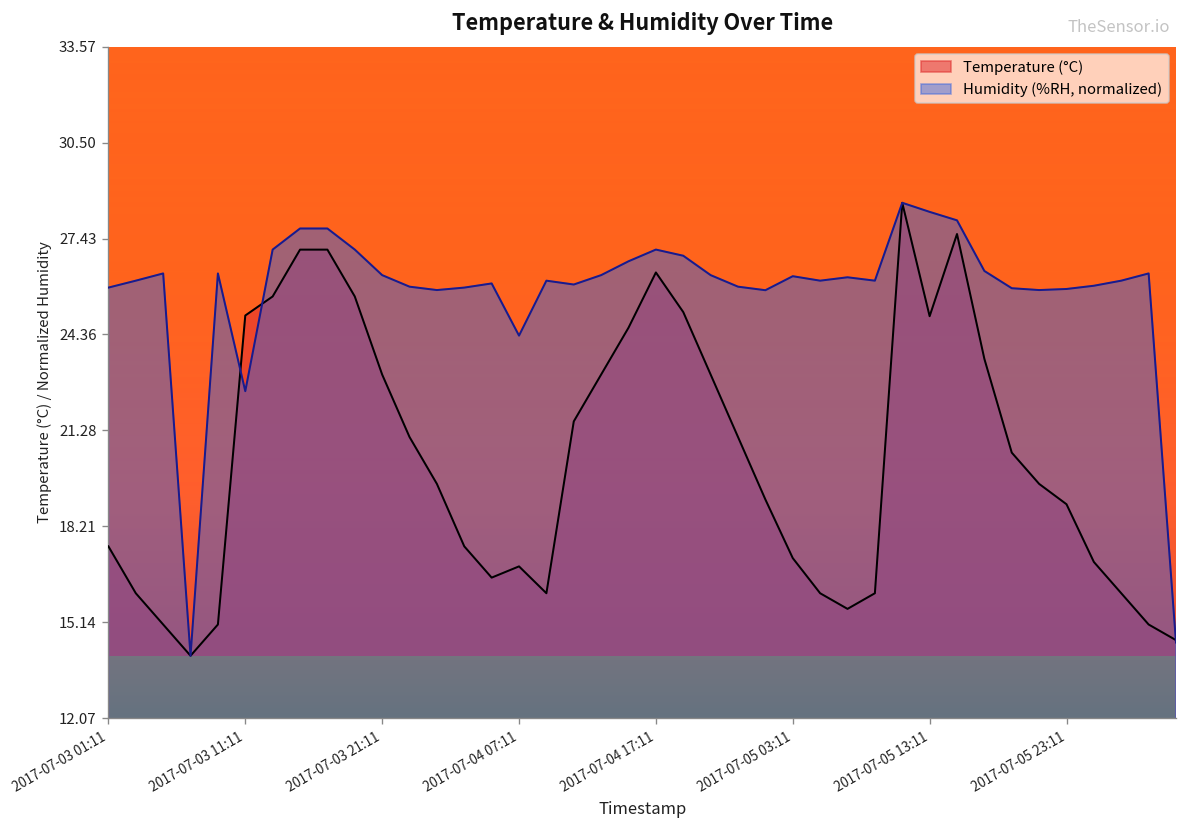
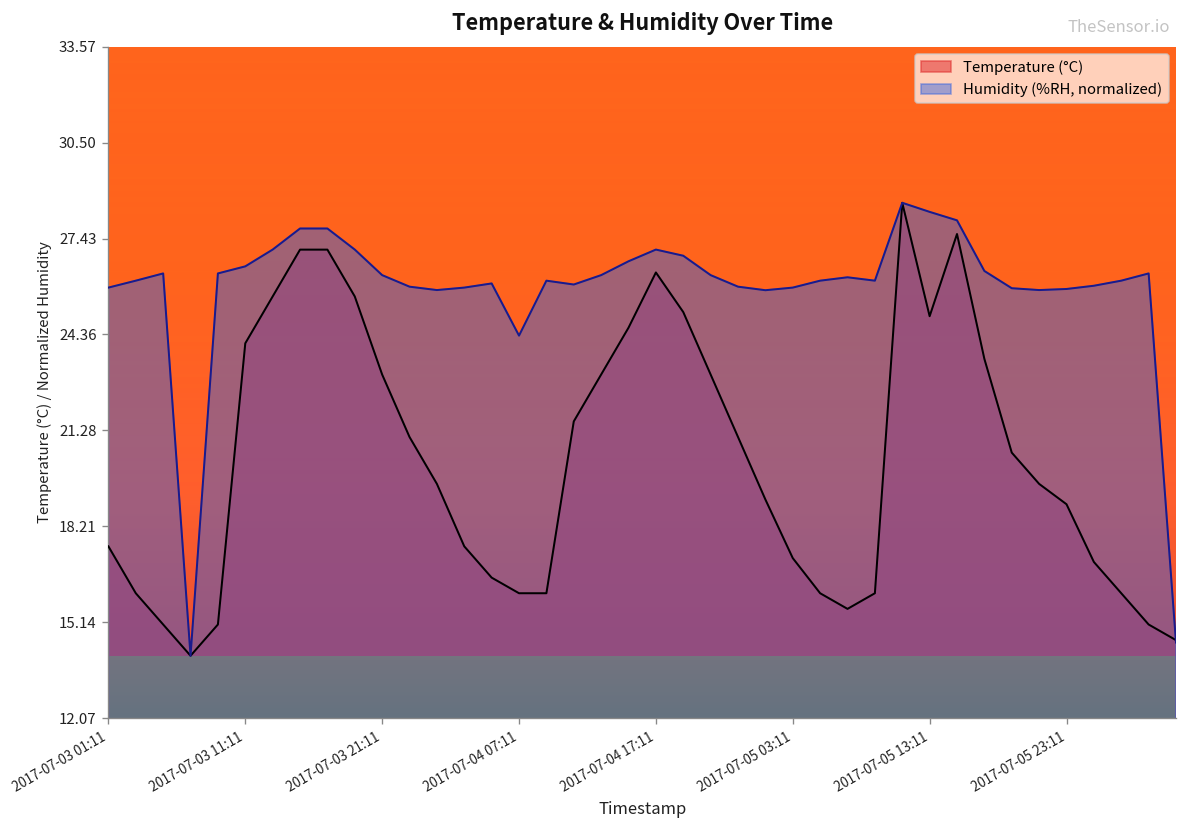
  {
    "Temperature (°C)": {
      "2017-07-03 01:11": 17.6,
-     "2017-07-03 11:11": 25.0,
+     "2017-07-03 11:11": 24.1,
      "2017-07-03 21:11": 23.1,
-     "2017-07-04 07:11": 16.9,
+     "2017-07-04 07:11": 16.1,
      "2017-07-04 17:11": 26.3,
      "2017-07-05 03:11": 17.2,
      "2017-07-05 13:11": 24.9,
      "2017-07-05 23:11": 18.9
    },
    "Humidity (%RH, normalized)": {
      "2017-07-03 01:11": 25.9,
-     "2017-07-03 11:11": 22.5,
+     "2017-07-03 11:11": 26.5,
      "2017-07-03 21:11": 26.3,
      "2017-07-04 07:11": 24.3,
      "2017-07-04 17:11": 27.1,
-     "2017-07-05 03:11": 26.2,
+     "2017-07-05 03:11": 25.9,
      "2017-07-05 13:11": 28.3,
      "2017-07-05 23:11": 25.8
    }
  }
